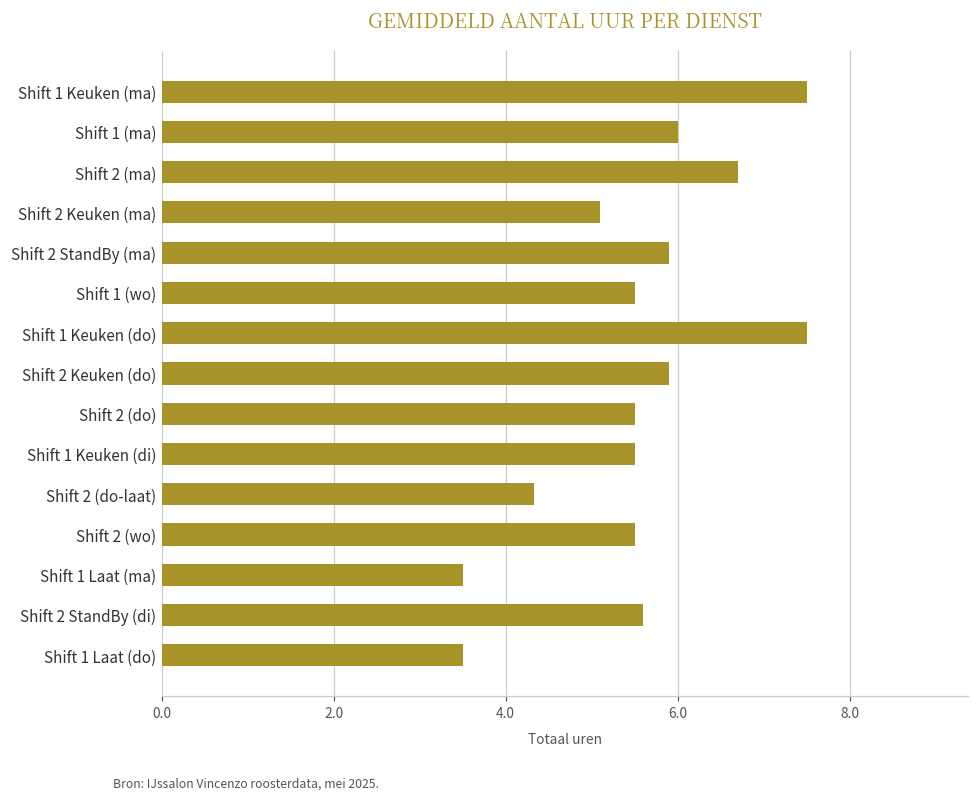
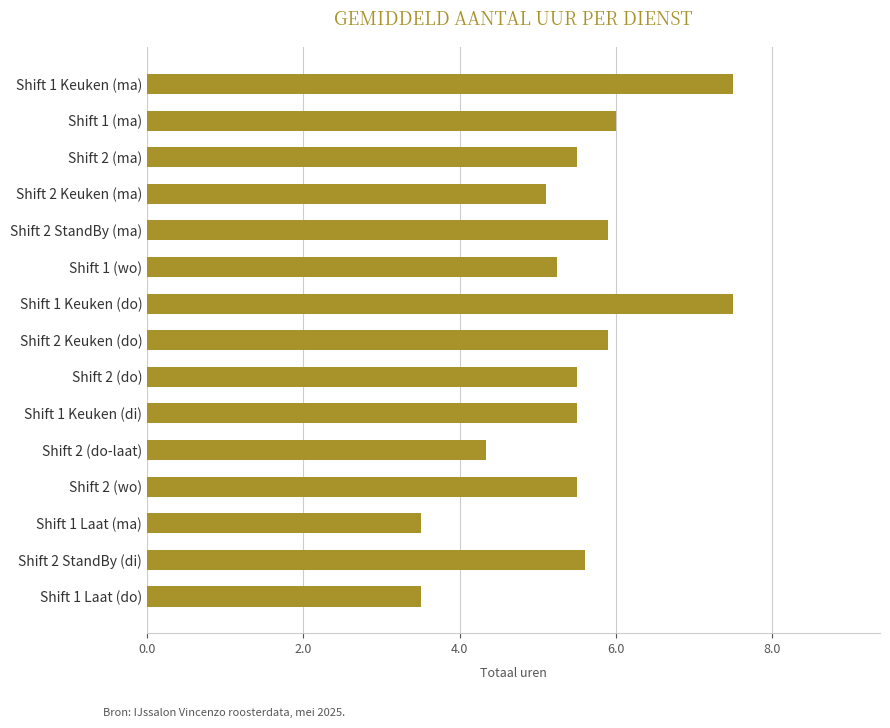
  {
    "Shift 1 Keuken (ma)": 7.5,
    "Shift 1 (ma)": 6.0,
-   "Shift 2 (ma)": 6.7,
+   "Shift 2 (ma)": 5.5,
    "Shift 2 Keuken (ma)": 5.1,
    "Shift 2 StandBy (ma)": 5.9,
-   "Shift 1 (wo)": 5.5,
+   "Shift 1 (wo)": 5.3,
    "Shift 1 Keuken (do)": 7.5,
    "Shift 2 Keuken (do)": 5.9,
    "Shift 2 (do)": 5.5,
    "Shift 1 Keuken (di)": 5.5,
    "Shift 2 (do-laat)": 4.3,
    "Shift 2 (wo)": 5.5,
    "Shift 1 Laat (ma)": 3.5,
    "Shift 2 StandBy (di)": 5.6,
    "Shift 1 Laat (do)": 3.5
  }
